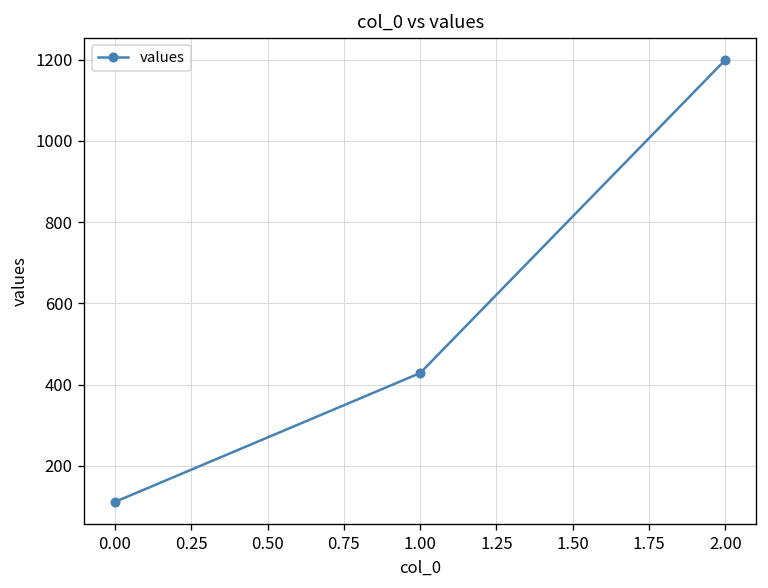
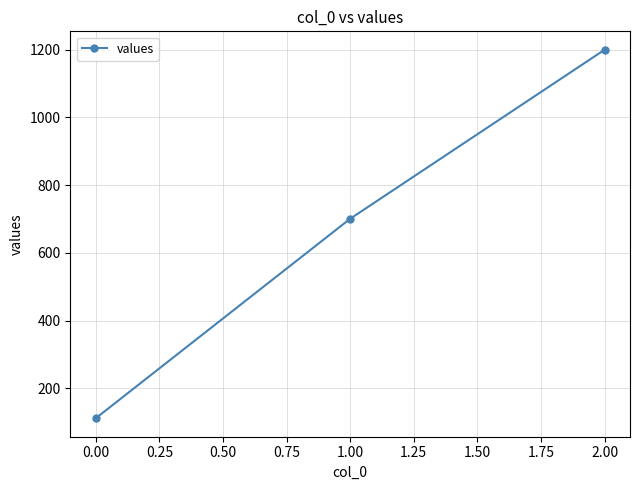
  {
    "0.00": 110,
-   "1.00": 430,
+   "1.00": 700,
    "2.00": 1200
  }
